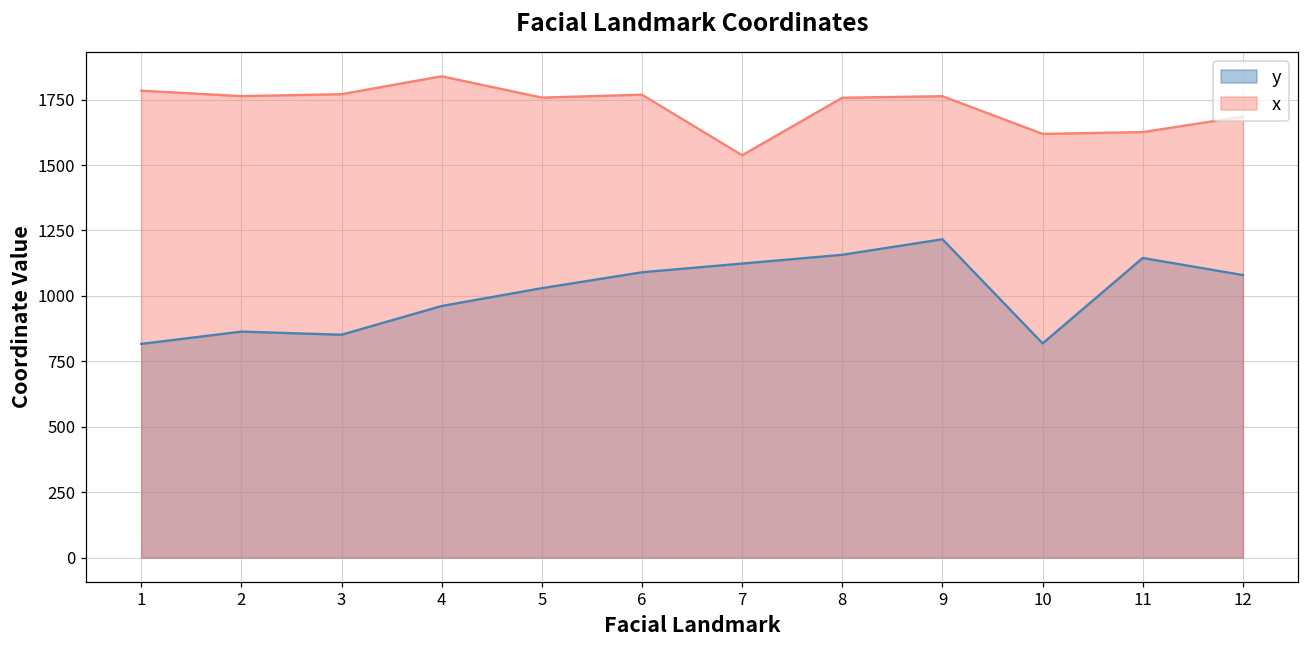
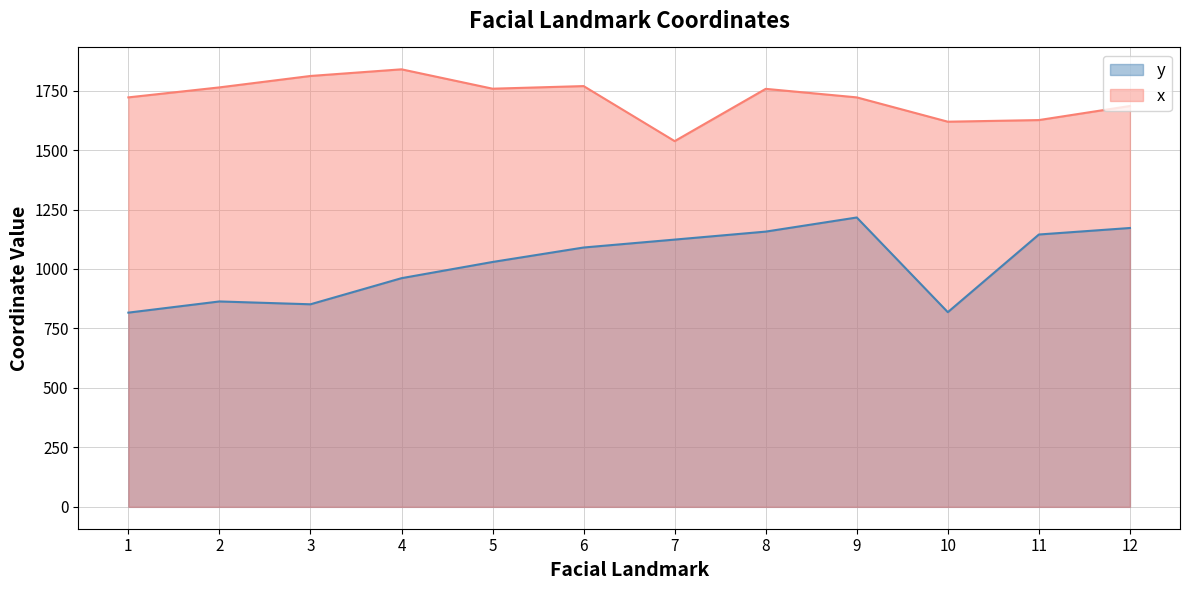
  {
    "y": {
      "1": 820,
      "2": 860,
      "3": 850,
      "4": 960,
      "5": 1030,
      "6": 1090,
      "7": 1120,
      "8": 1160,
      "9": 1220,
      "10": 820,
      "11": 1140,
-     "12": 1080
+     "12": 1170
    },
    "x": {
-     "1": 1780,
+     "1": 1720,
      "2": 1760,
-     "3": 1770,
+     "3": 1810,
      "4": 1840,
      "5": 1760,
      "6": 1770,
      "7": 1540,
      "8": 1760,
-     "9": 1760,
+     "9": 1720,
      "10": 1620,
      "11": 1630
    }
  }
